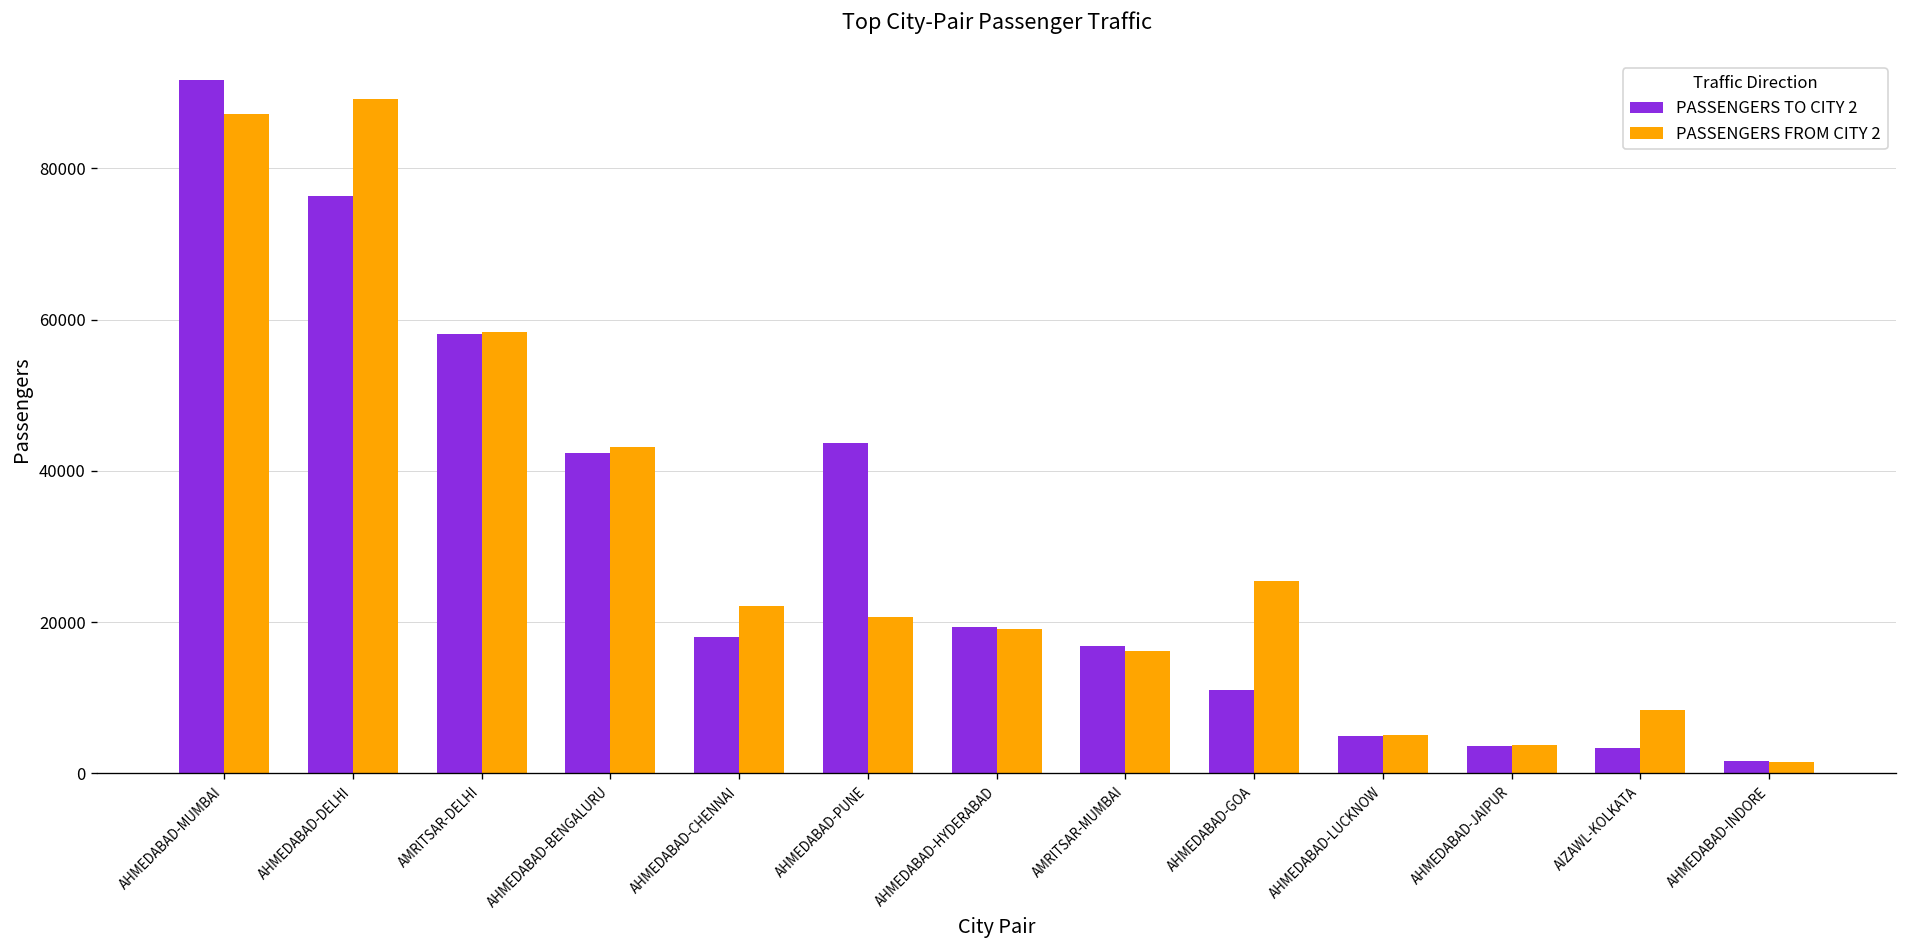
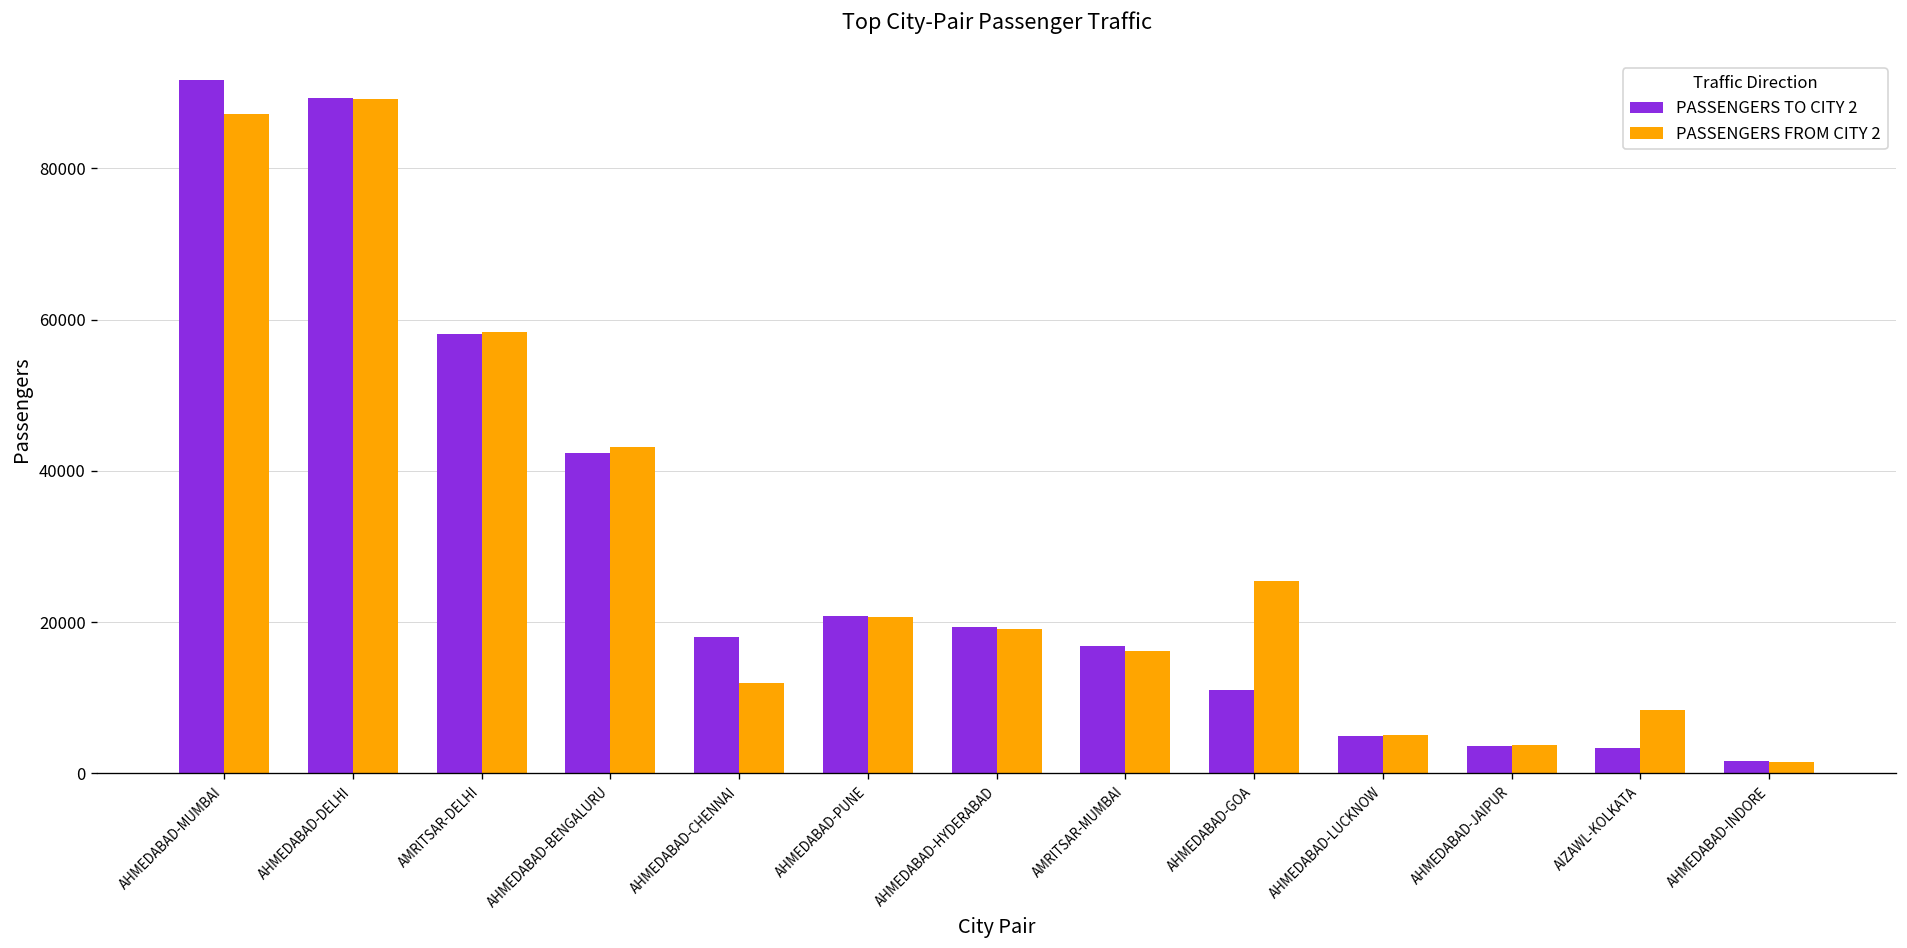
  {
    "PASSENGERS TO CITY 2": {
      "AHMEDABAD-MUMBAI": 92000,
-     "AHMEDABAD-DELHI": 76000,
+     "AHMEDABAD-DELHI": 89000,
      "AMRITSAR-DELHI": 58000,
      "AHMEDABAD-BENGALURU": 42000,
      "AHMEDABAD-CHENNAI": 18000,
-     "AHMEDABAD-PUNE": 44000,
+     "AHMEDABAD-PUNE": 21000,
      "AHMEDABAD-HYDERABAD": 19000,
      "AMRITSAR-MUMBAI": 17000,
      "AHMEDABAD-GOA": 11000,
      "AHMEDABAD-LUCKNOW": 5000,
      "AHMEDABAD-JAIPUR": 4000,
      "AIZAWL-KOLKATA": 3000,
      "AHMEDABAD-INDORE": 2000
    },
    "PASSENGERS FROM CITY 2": {
      "AHMEDABAD-MUMBAI": 87000,
      "AHMEDABAD-DELHI": 89000,
      "AMRITSAR-DELHI": 58000,
      "AHMEDABAD-BENGALURU": 43000,
-     "AHMEDABAD-CHENNAI": 22000,
+     "AHMEDABAD-CHENNAI": 12000,
      "AHMEDABAD-PUNE": 21000,
      "AHMEDABAD-HYDERABAD": 19000,
      "AMRITSAR-MUMBAI": 16000,
      "AHMEDABAD-GOA": 25000,
      "AHMEDABAD-LUCKNOW": 5000,
      "AHMEDABAD-JAIPUR": 4000,
      "AIZAWL-KOLKATA": 8000,
      "AHMEDABAD-INDORE": 2000
    }
  }
